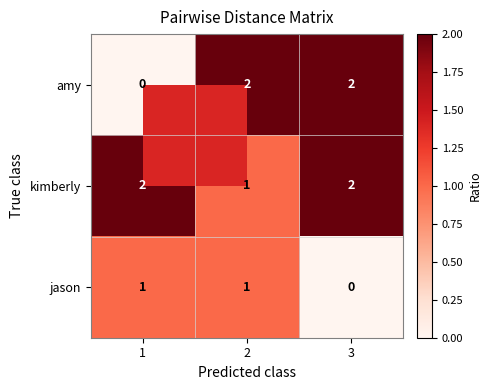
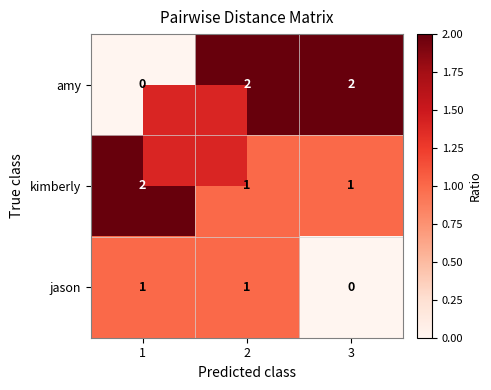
  {
    "amy": {
      "3": 2
    },
    "kimberly": {
-     "3": 2
+     "3": 1
    },
    "jason": {
      "1": 1,
      "2": 1,
      "3": 0
    }
  }
